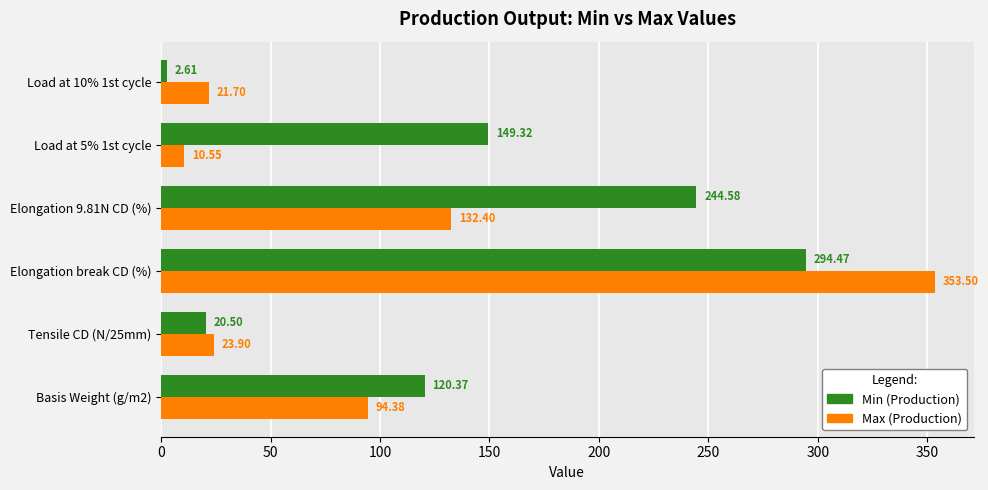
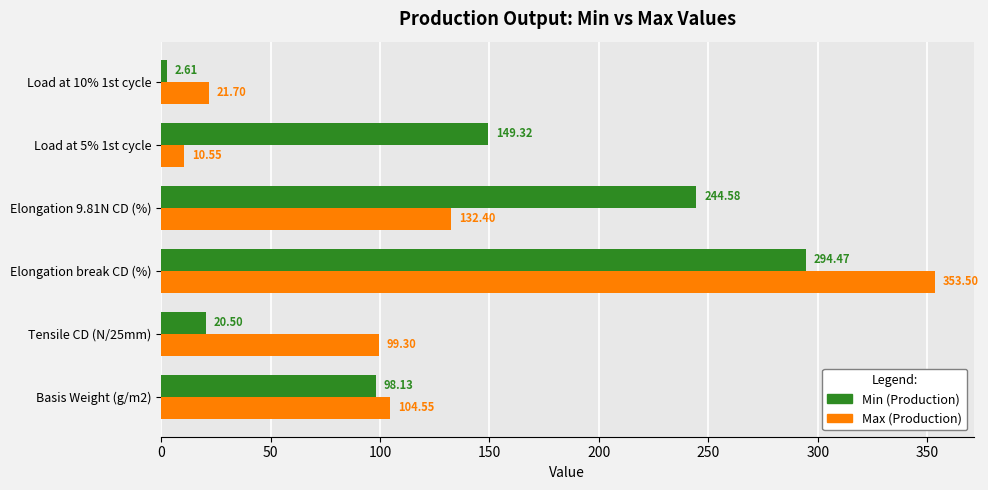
  {
    "Min (Production)": {
      "Load at 10% 1st cycle": 2.61,
      "Load at 5% 1st cycle": 149.32,
      "Elongation 9.81N CD (%)": 244.58,
      "Elongation break CD (%)": 294.47,
      "Tensile CD (N/25mm)": 20.50,
-     "Basis Weight (g/m2)": 120.37
+     "Basis Weight (g/m2)": 98.13
    },
    "Max (Production)": {
      "Load at 10% 1st cycle": 21.70,
      "Load at 5% 1st cycle": 10.55,
      "Elongation 9.81N CD (%)": 132.40,
      "Elongation break CD (%)": 353.50,
-     "Tensile CD (N/25mm)": 23.90,
-     "Basis Weight (g/m2)": 94.38
+     "Tensile CD (N/25mm)": 99.30,
+     "Basis Weight (g/m2)": 104.55
    }
  }
